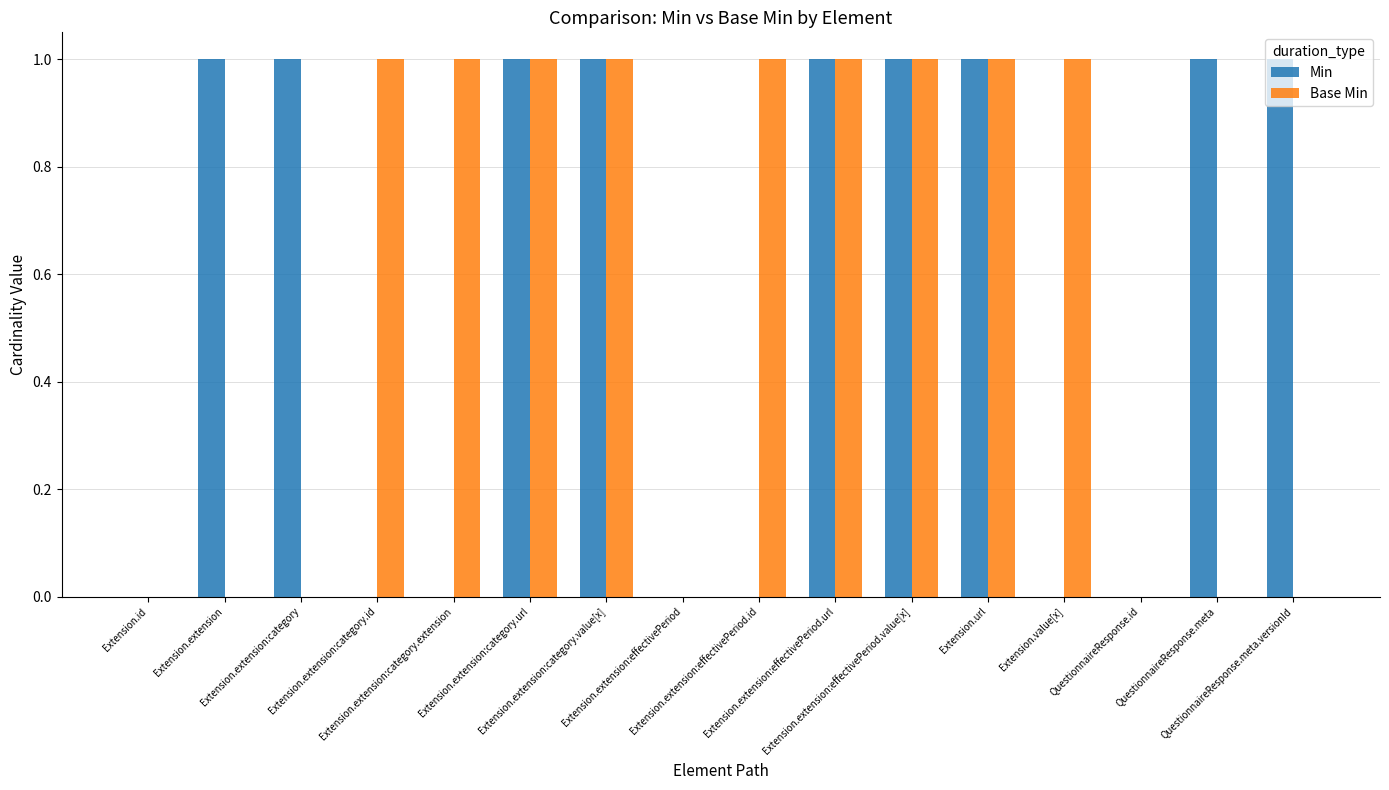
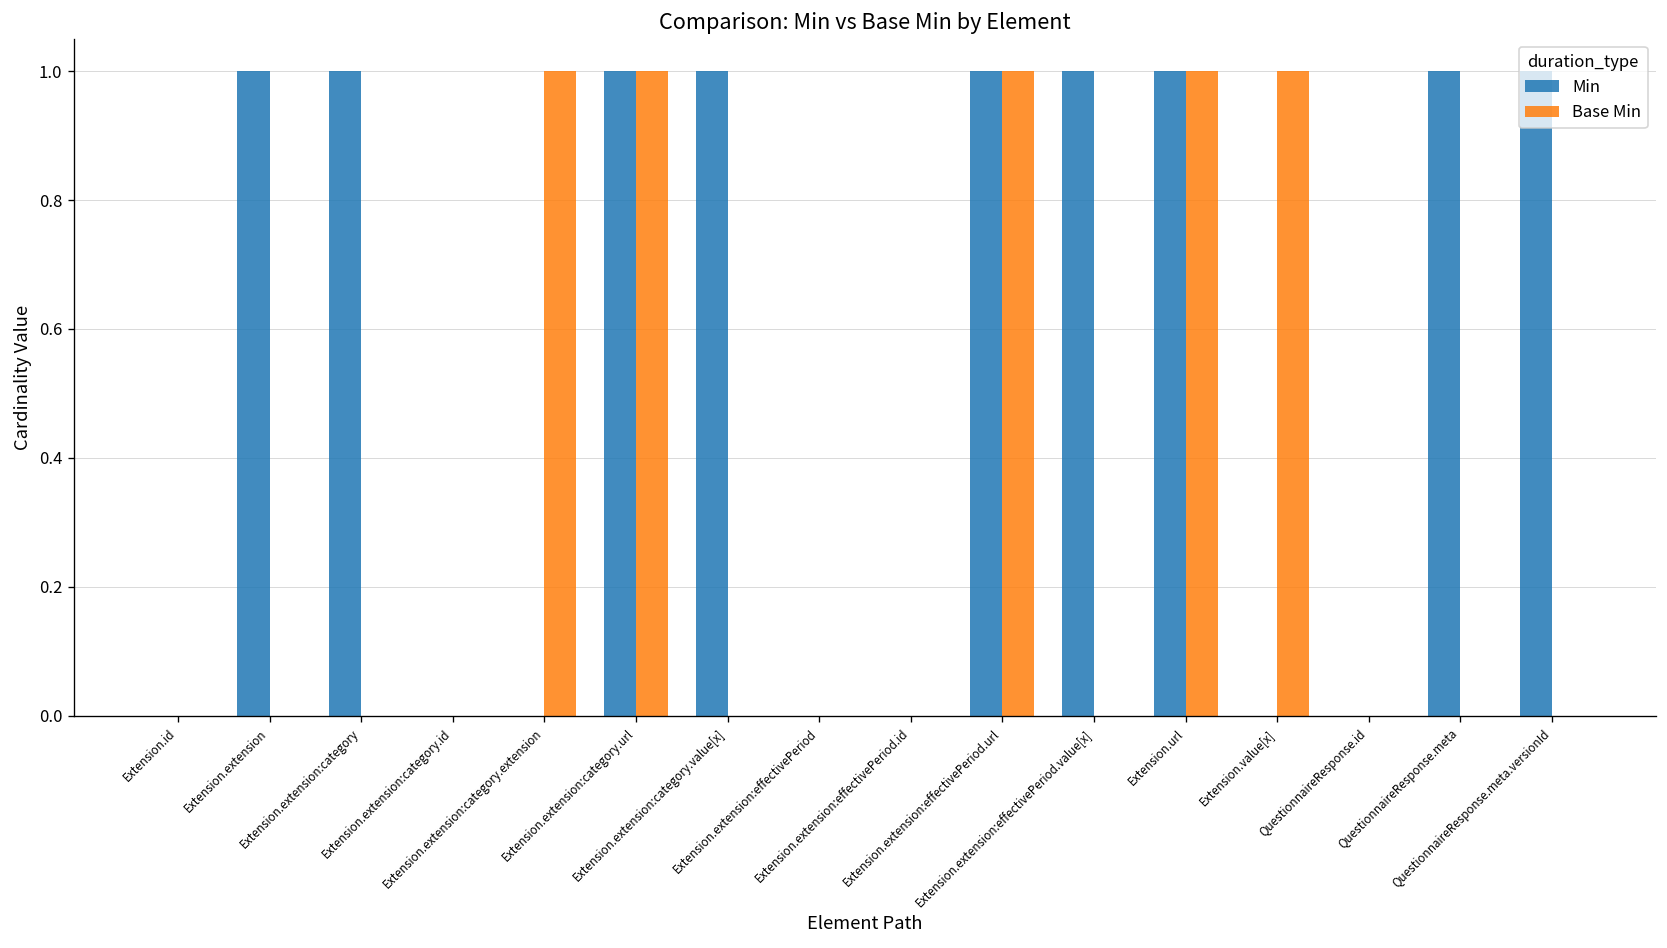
  {
    "Min": {
      "Extension.id": 0,
      "Extension.extension": 1,
      "Extension.extension:category": 1,
      "Extension.extension:category.id": 0,
      "Extension.extension:category.extension": 0,
      "Extension.extension:category.url": 1,
      "Extension.extension:category.value[x]": 1,
      "Extension.extension:effectivePeriod": 0,
      "Extension.extension:effectivePeriod.id": 0,
      "Extension.extension:effectivePeriod.url": 1,
      "Extension.extension:effectivePeriod.value[x]": 1,
      "Extension.url": 1,
      "Extension.value[x]": 0,
      "QuestionnaireResponse.id": 0,
      "QuestionnaireResponse.meta": 1
    },
    "Base Min": {
      "Extension.id": 0,
      "Extension.extension": 0,
      "Extension.extension:category": 0,
-     "Extension.extension:category.id": 1,
+     "Extension.extension:category.id": 0,
      "Extension.extension:category.extension": 1,
      "Extension.extension:category.url": 1,
-     "Extension.extension:category.value[x]": 1,
+     "Extension.extension:category.value[x]": 0,
      "Extension.extension:effectivePeriod": 0,
-     "Extension.extension:effectivePeriod.id": 1,
+     "Extension.extension:effectivePeriod.id": 0,
      "Extension.extension:effectivePeriod.url": 1,
-     "Extension.extension:effectivePeriod.value[x]": 1,
+     "Extension.extension:effectivePeriod.value[x]": 0,
      "Extension.url": 1,
      "Extension.value[x]": 1,
      "QuestionnaireResponse.id": 0,
      "QuestionnaireResponse.meta": 0,
      "QuestionnaireResponse.meta.versionId": 0
    }
  }
